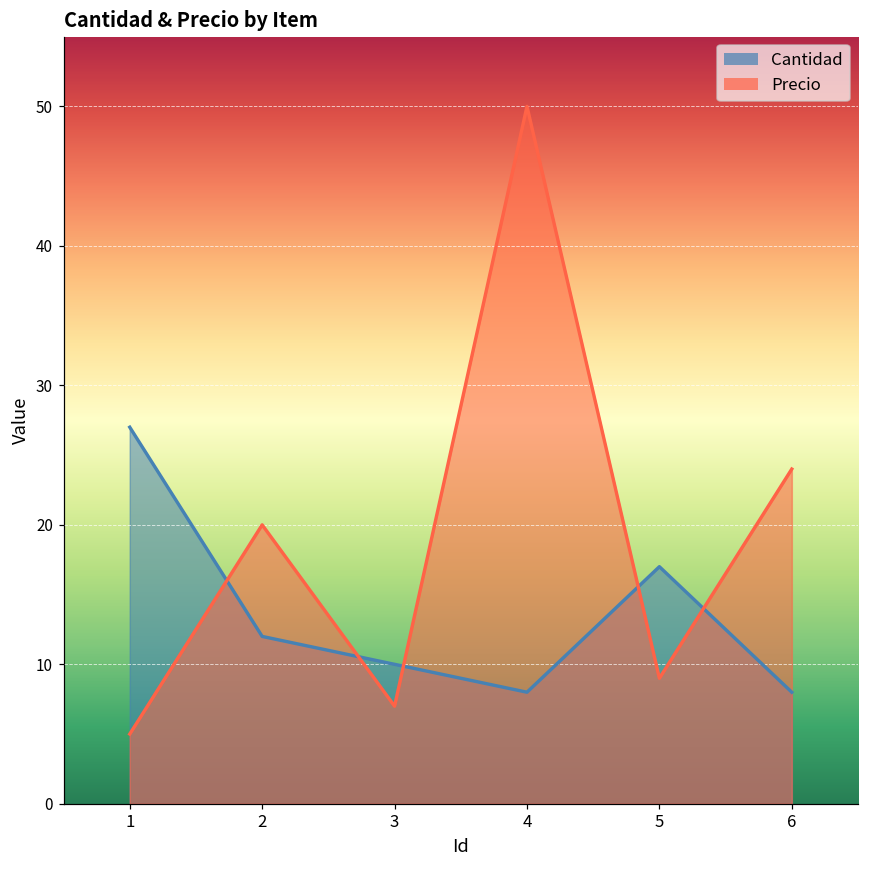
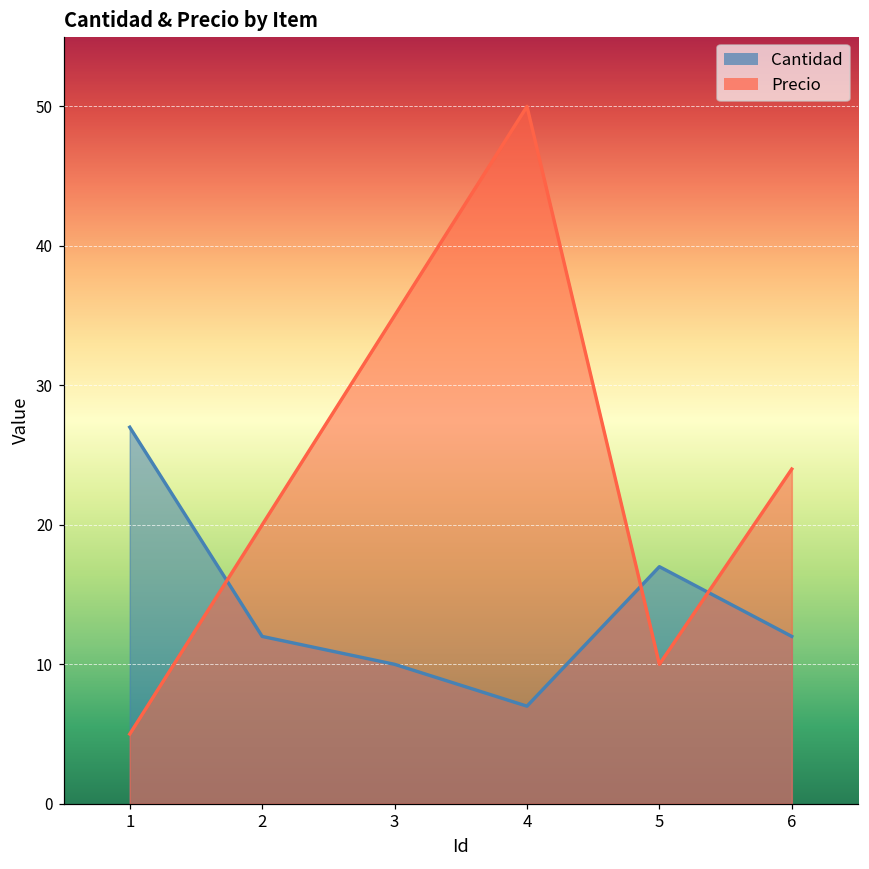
  {
    "Cantidad": {
      "1": 27,
      "2": 12,
      "3": 10,
-     "4": 8,
+     "4": 7,
      "5": 17,
-     "6": 8
+     "6": 12
    },
    "Precio": {
      "1": 5,
      "2": 20,
-     "3": 7,
+     "3": 35,
      "4": 50,
-     "5": 9,
+     "5": 10,
      "6": 24
    }
  }
